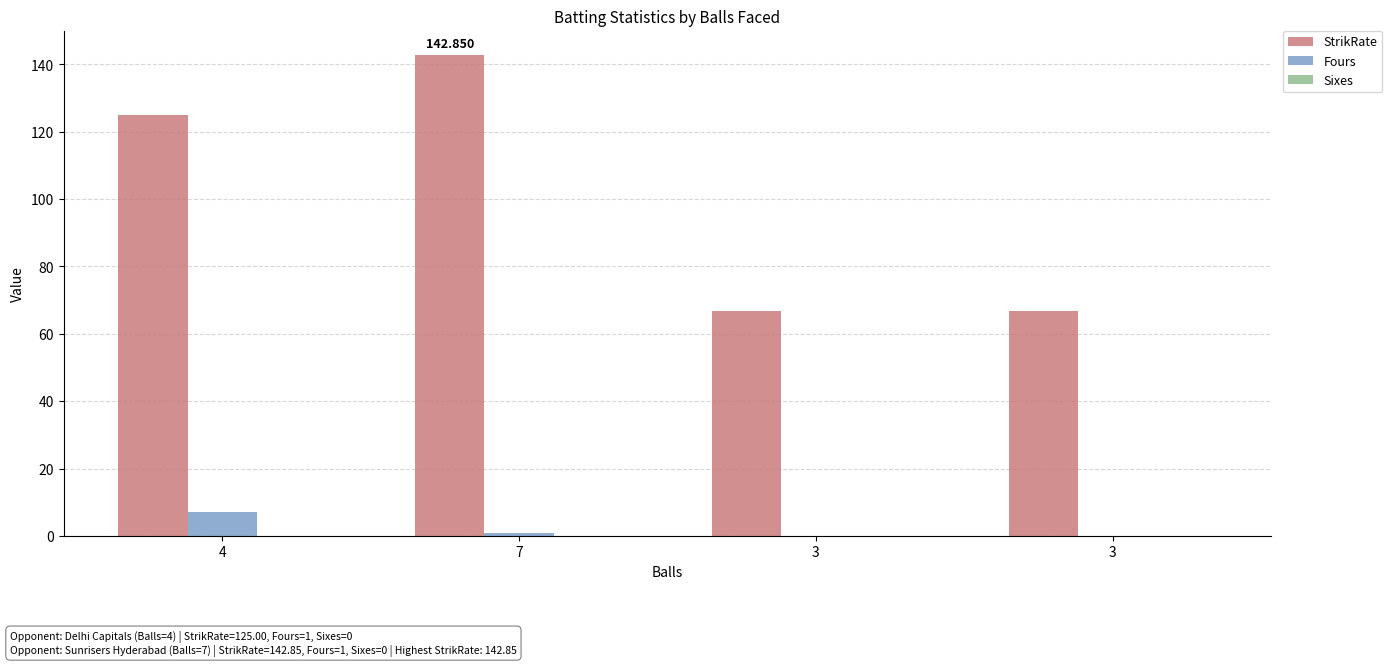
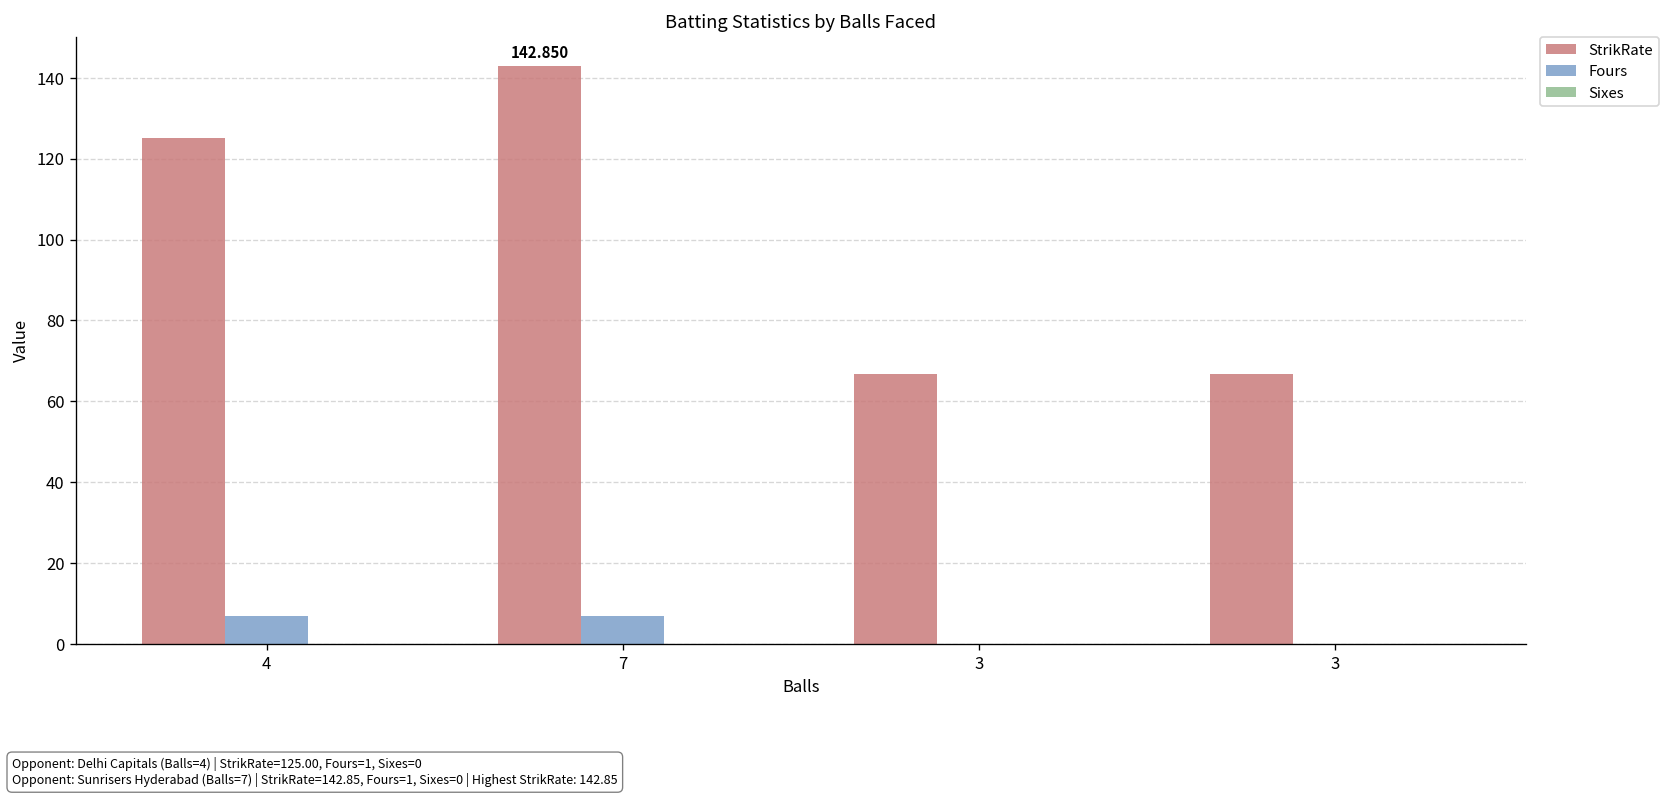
  {
    "StrikRate": {
      "7": 142.850
    },
    "Fours": {
      "4": 7,
-     "7": 1
+     "7": 7
    },
    "Sixes": {
      "4": 0,
      "7": 0
    }
  }
